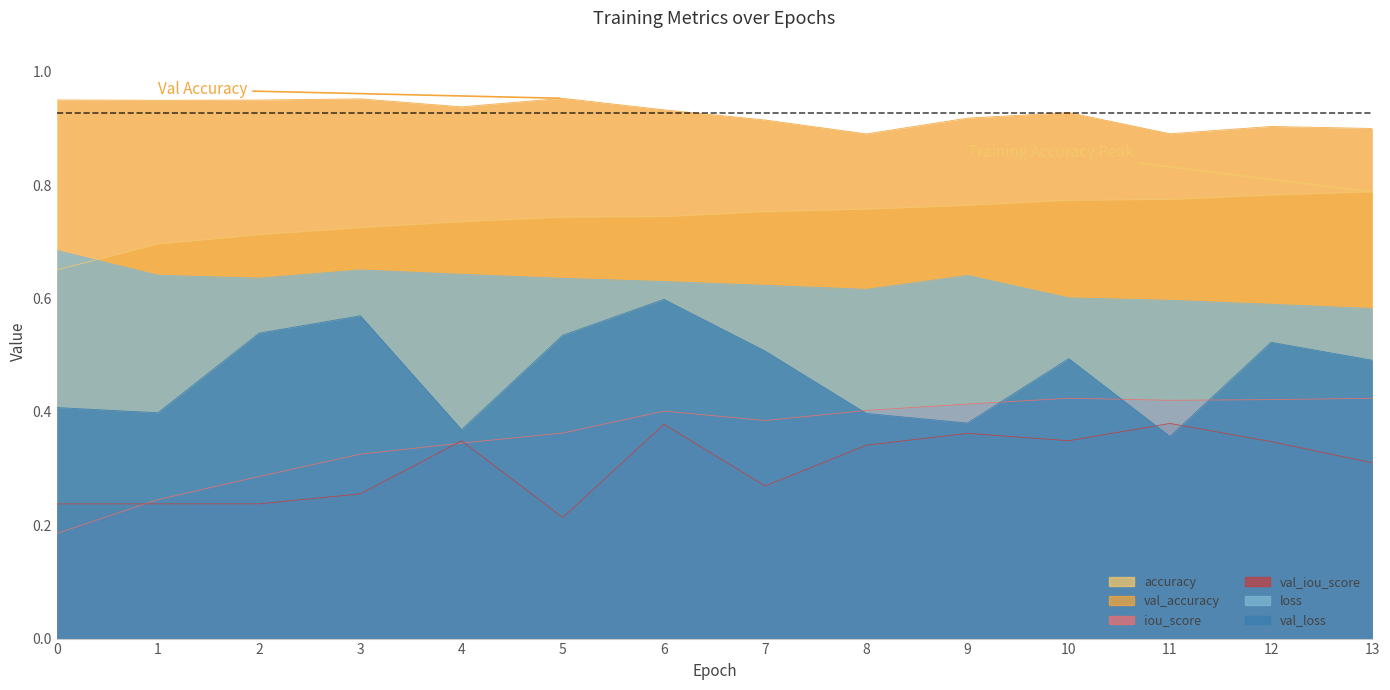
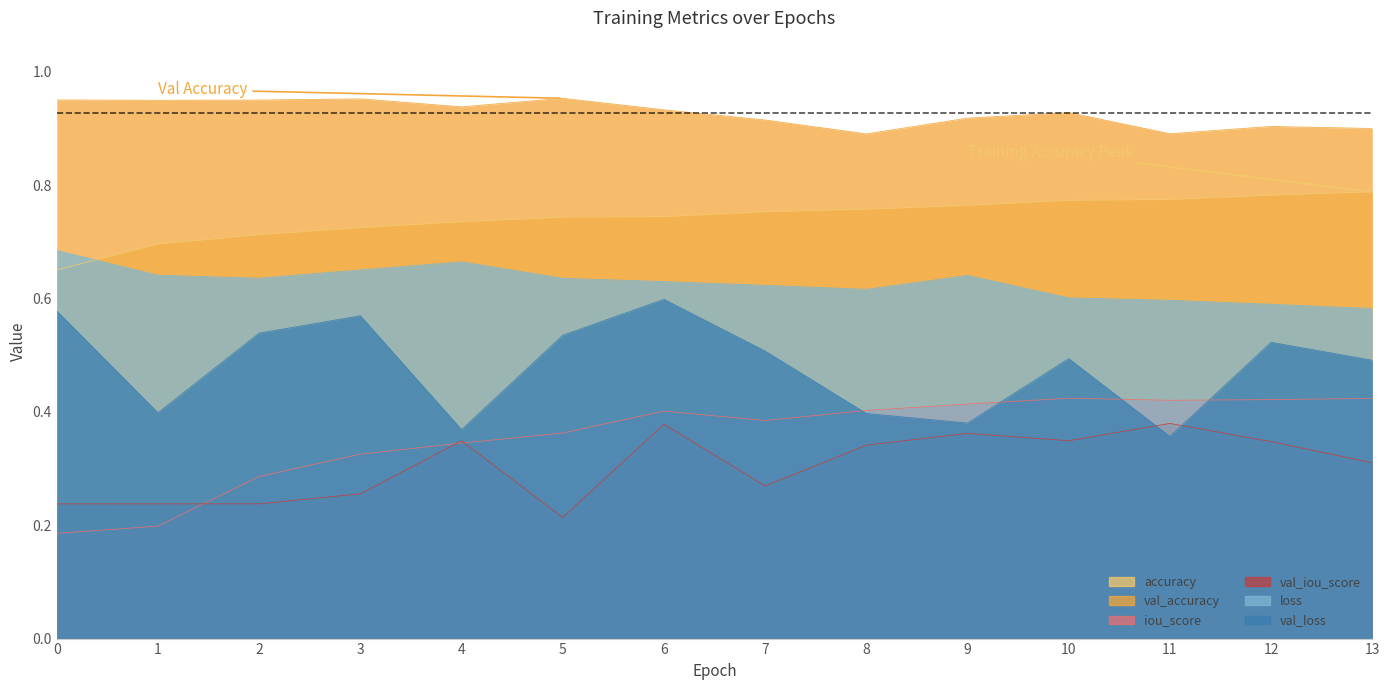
  {
    "iou_score": {
      "0": 0.19,
-     "1": 0.25,
+     "1": 0.20,
      "2": 0.29,
      "3": 0.33,
      "5": 0.36,
      "6": 0.40,
      "7": 0.38,
      "8": 0.40,
      "9": 0.41,
      "10": 0.42,
      "11": 0.42,
      "12": 0.42,
      "13": 0.42
    },
    "val_iou_score": {
      "0": 0.24,
      "1": 0.24,
      "2": 0.24,
      "3": 0.26,
      "5": 0.21,
      "6": 0.38,
      "7": 0.27,
      "8": 0.34,
      "9": 0.36,
      "10": 0.35,
      "11": 0.38,
      "12": 0.35,
      "13": 0.31
    },
    "loss": {
      "0": 0.68,
      "1": 0.64,
      "2": 0.64,
      "3": 0.65,
-     "4": 0.64,
+     "4": 0.66,
      "5": 0.64,
      "6": 0.63,
      "7": 0.62,
      "8": 0.62,
      "9": 0.64,
      "10": 0.60,
      "11": 0.60,
      "12": 0.59,
      "13": 0.58
    },
    "val_loss": {
-     "0": 0.41,
+     "0": 0.58,
      "1": 0.40,
      "2": 0.54,
      "3": 0.57,
      "4": 0.37,
      "5": 0.54,
      "6": 0.60,
      "7": 0.51,
      "8": 0.40,
      "9": 0.38,
      "10": 0.49,
      "11": 0.36,
      "12": 0.52,
      "13": 0.49
    }
  }
